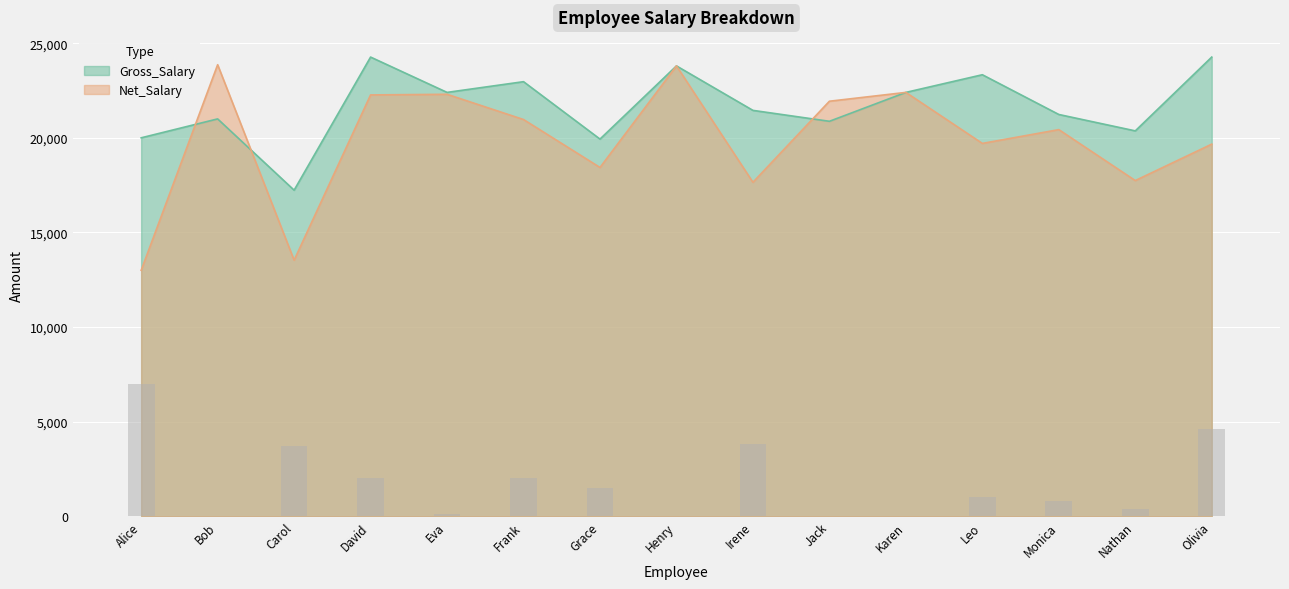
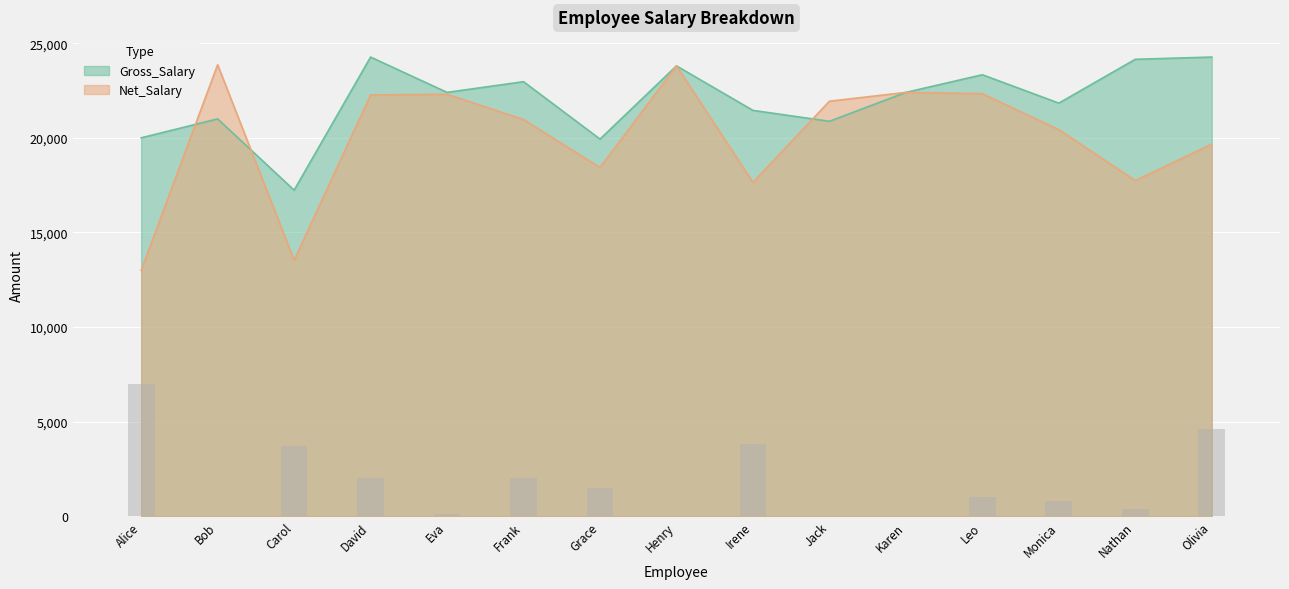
  {
    "Gross_Salary": {
      "Alice": "20,000",
      "Bob": "21,000",
      "Carol": "17,200",
      "David": "24,300",
      "Frank": "23,000",
      "Grace": "19,900",
      "Irene": "21,500",
      "Jack": "20,900",
      "Leo": "23,300",
-     "Monica": "21,200",
-     "Nathan": "20,400",
+     "Monica": "21,800",
+     "Nathan": "24,100",
      "Olivia": "24,300"
    },
    "Net_Salary": {
      "Alice": "13,000",
      "Bob": "23,900",
      "Carol": "13,500",
      "David": "22,300",
      "Frank": "21,000",
      "Grace": "18,400",
      "Irene": "17,700",
      "Jack": "21,900",
-     "Leo": "19,700",
+     "Leo": "22,300",
      "Monica": "20,400",
      "Nathan": "17,700",
      "Olivia": "19,700"
    }
  }
